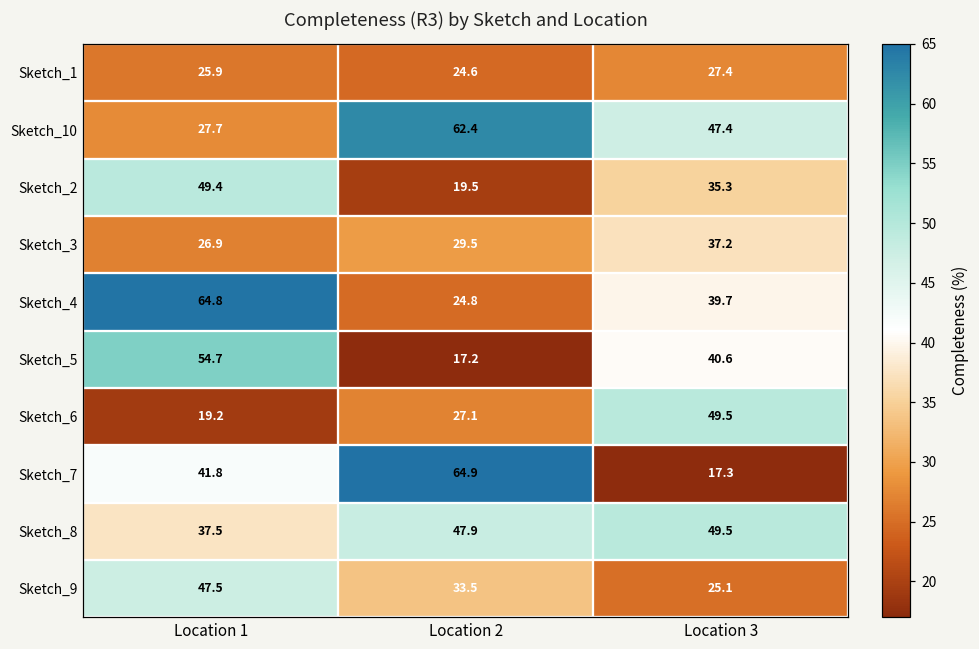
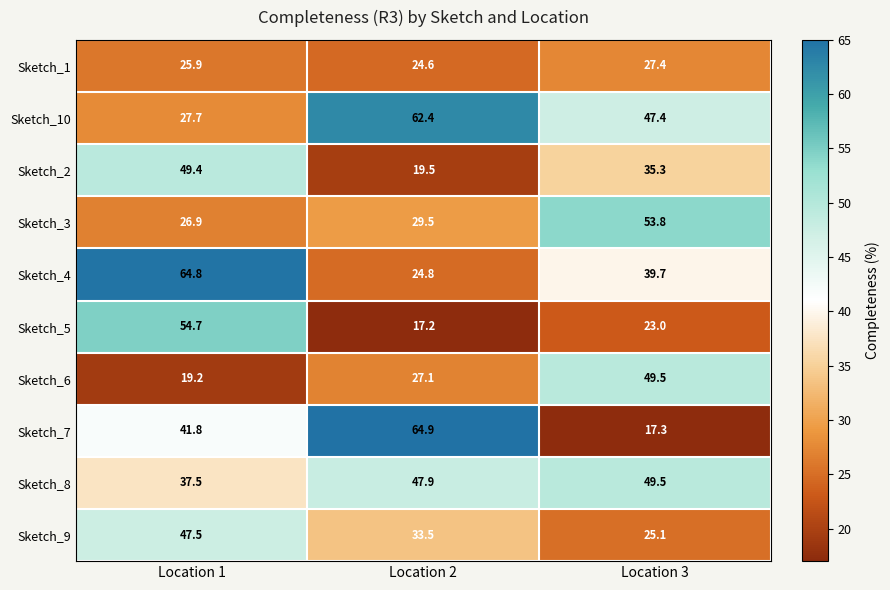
  {
    "Sketch_1": {
      "Location 1": 25.9,
      "Location 2": 24.6,
      "Location 3": 27.4
    },
    "Sketch_10": {
      "Location 1": 27.7,
      "Location 2": 62.4,
      "Location 3": 47.4
    },
    "Sketch_2": {
      "Location 1": 49.4,
      "Location 2": 19.5,
      "Location 3": 35.3
    },
    "Sketch_3": {
      "Location 1": 26.9,
      "Location 2": 29.5,
-     "Location 3": 37.2
+     "Location 3": 53.8
    },
    "Sketch_4": {
      "Location 1": 64.8,
      "Location 2": 24.8,
      "Location 3": 39.7
    },
    "Sketch_5": {
      "Location 1": 54.7,
      "Location 2": 17.2,
-     "Location 3": 40.6
+     "Location 3": 23.0
    },
    "Sketch_6": {
      "Location 1": 19.2,
      "Location 2": 27.1,
      "Location 3": 49.5
    },
    "Sketch_7": {
      "Location 1": 41.8,
      "Location 2": 64.9,
      "Location 3": 17.3
    },
    "Sketch_8": {
      "Location 1": 37.5,
      "Location 2": 47.9,
      "Location 3": 49.5
    },
    "Sketch_9": {
      "Location 1": 47.5,
      "Location 2": 33.5,
      "Location 3": 25.1
    }
  }
